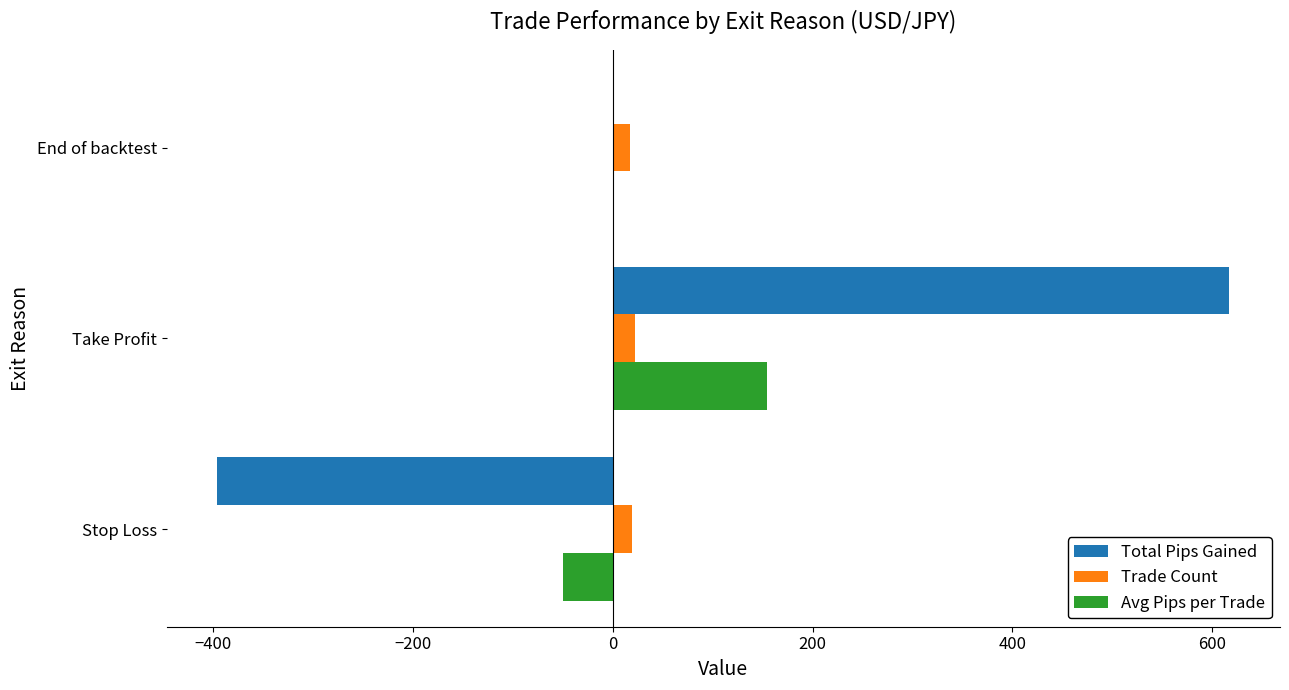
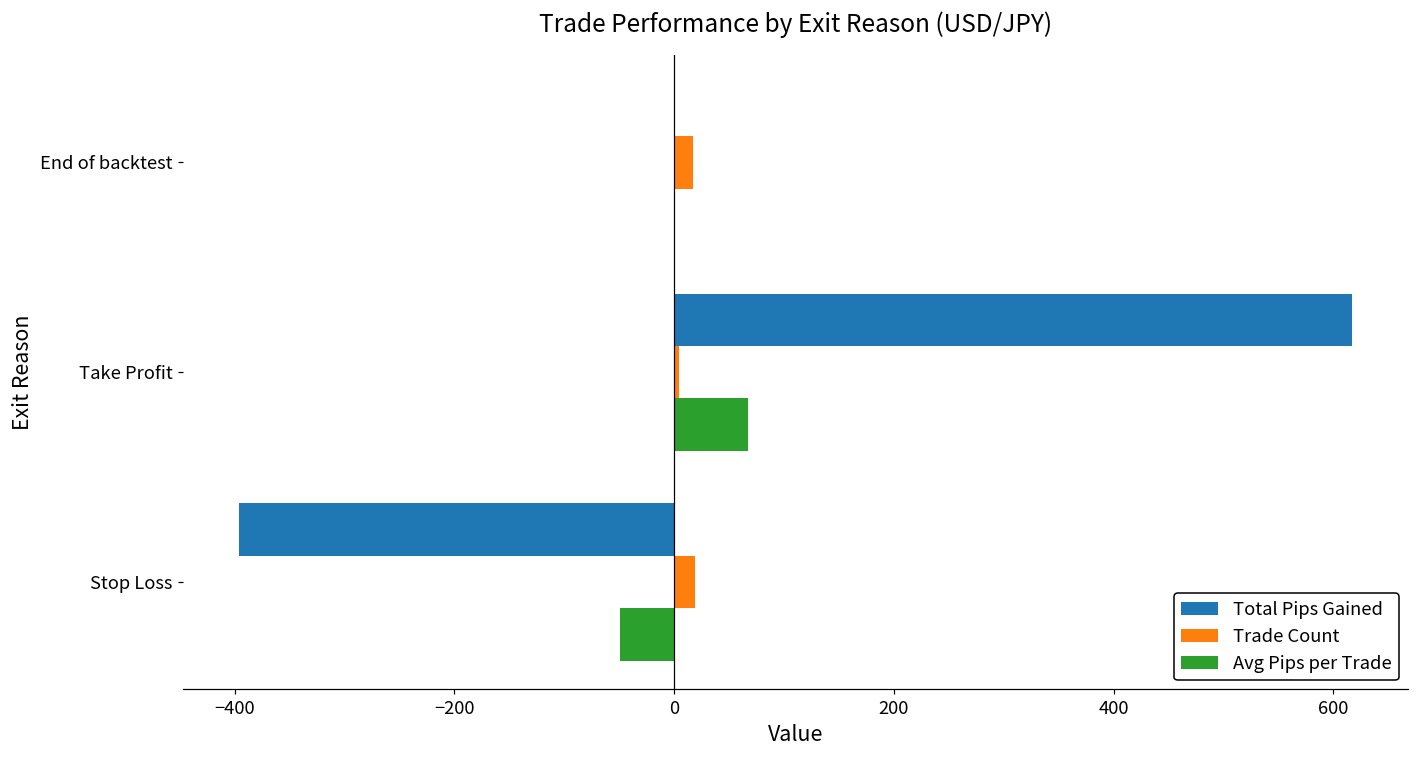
  {
    "Total Pips Gained": {
      "End of backtest": 0,
      "Take Profit": 620,
      "Stop Loss": -400
    },
    "Trade Count": {
      "End of backtest": 20,
-     "Take Profit": 20,
+     "Take Profit": 0,
      "Stop Loss": 20
    },
    "Avg Pips per Trade": {
      "End of backtest": 0,
-     "Take Profit": 150,
+     "Take Profit": 70,
      "Stop Loss": -50
    }
  }
